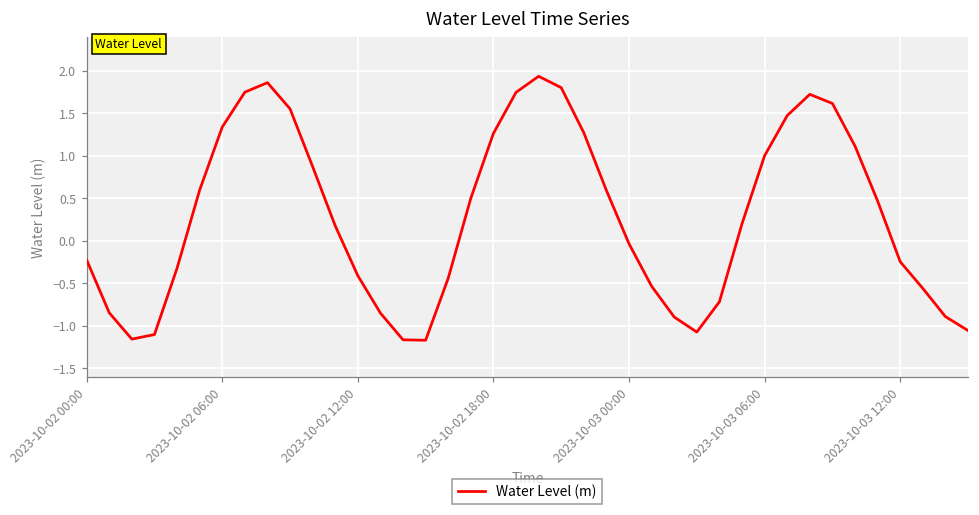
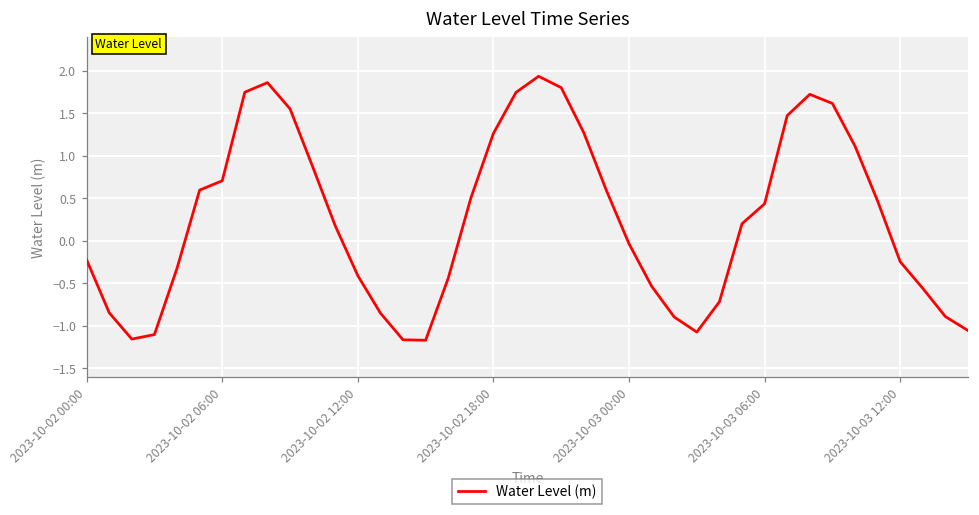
  {
    "2023-10-02 00:00": -0.2,
-   "2023-10-02 06:00": 1.3,
+   "2023-10-02 06:00": 0.7,
    "2023-10-02 12:00": -0.4,
    "2023-10-02 18:00": 1.3,
    "2023-10-03 00:00": 0.0,
-   "2023-10-03 06:00": 1.0,
+   "2023-10-03 06:00": 0.4,
    "2023-10-03 12:00": -0.2
  }
